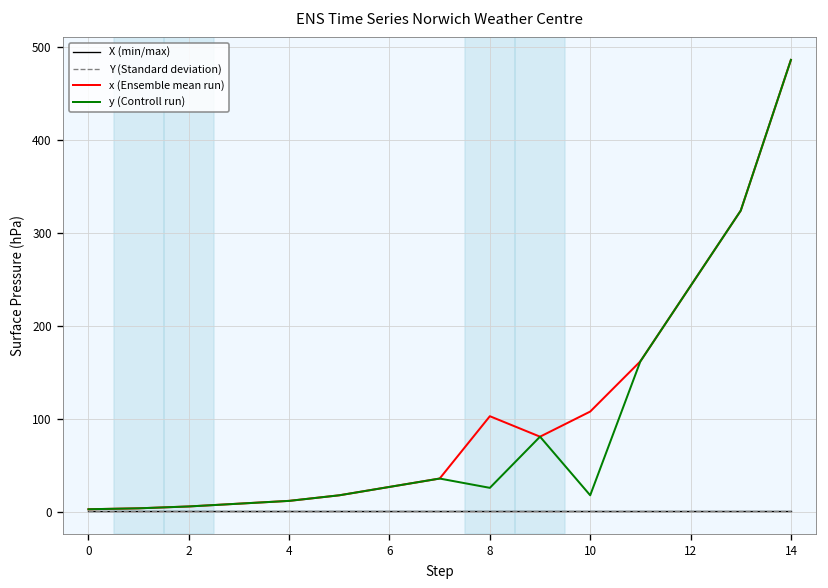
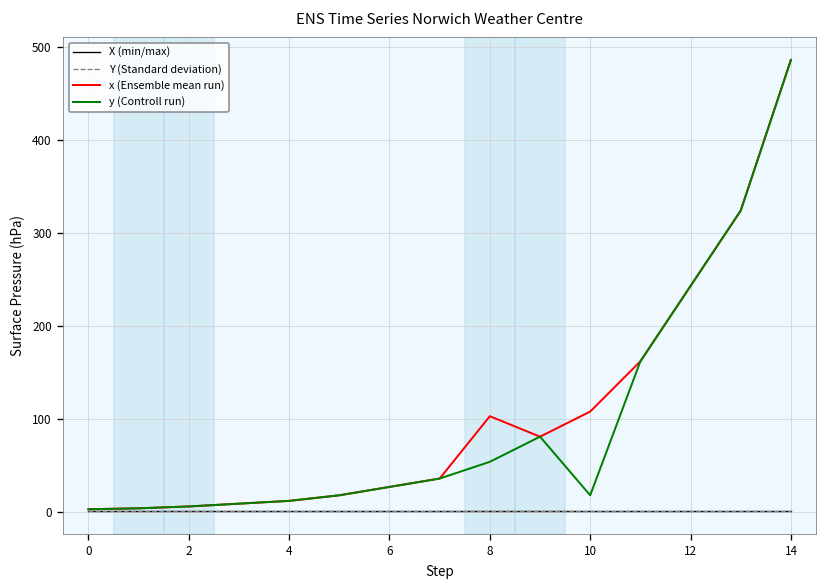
  {
    "Y (Standard deviation)": {
      "2": 0,
      "4": 0,
      "6": 0,
      "8": 0,
      "10": 0,
      "12": 0,
      "14": 0
    },
    "x (Ensemble mean run)": {
      "8": 100,
      "10": 110
    },
    "y (Controll run)": {
-     "8": 30,
+     "8": 50,
      "10": 20
    }
  }
